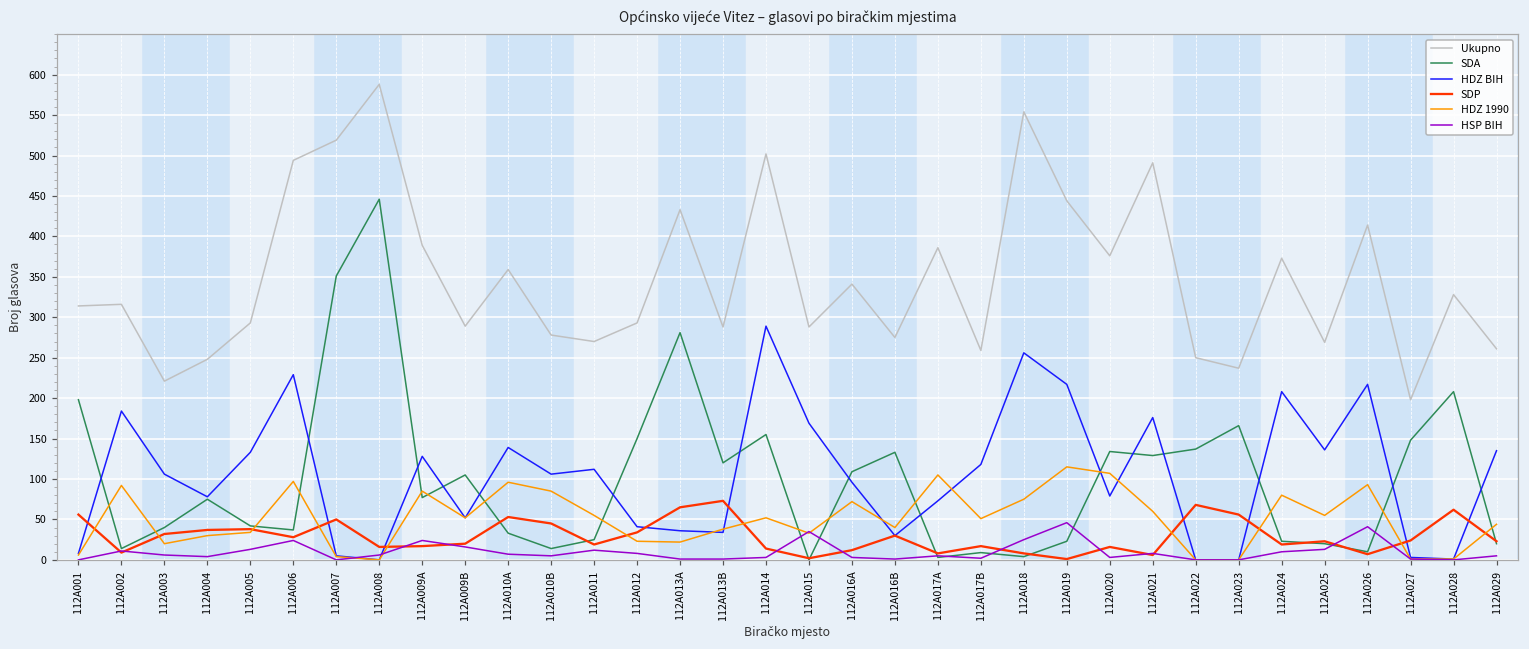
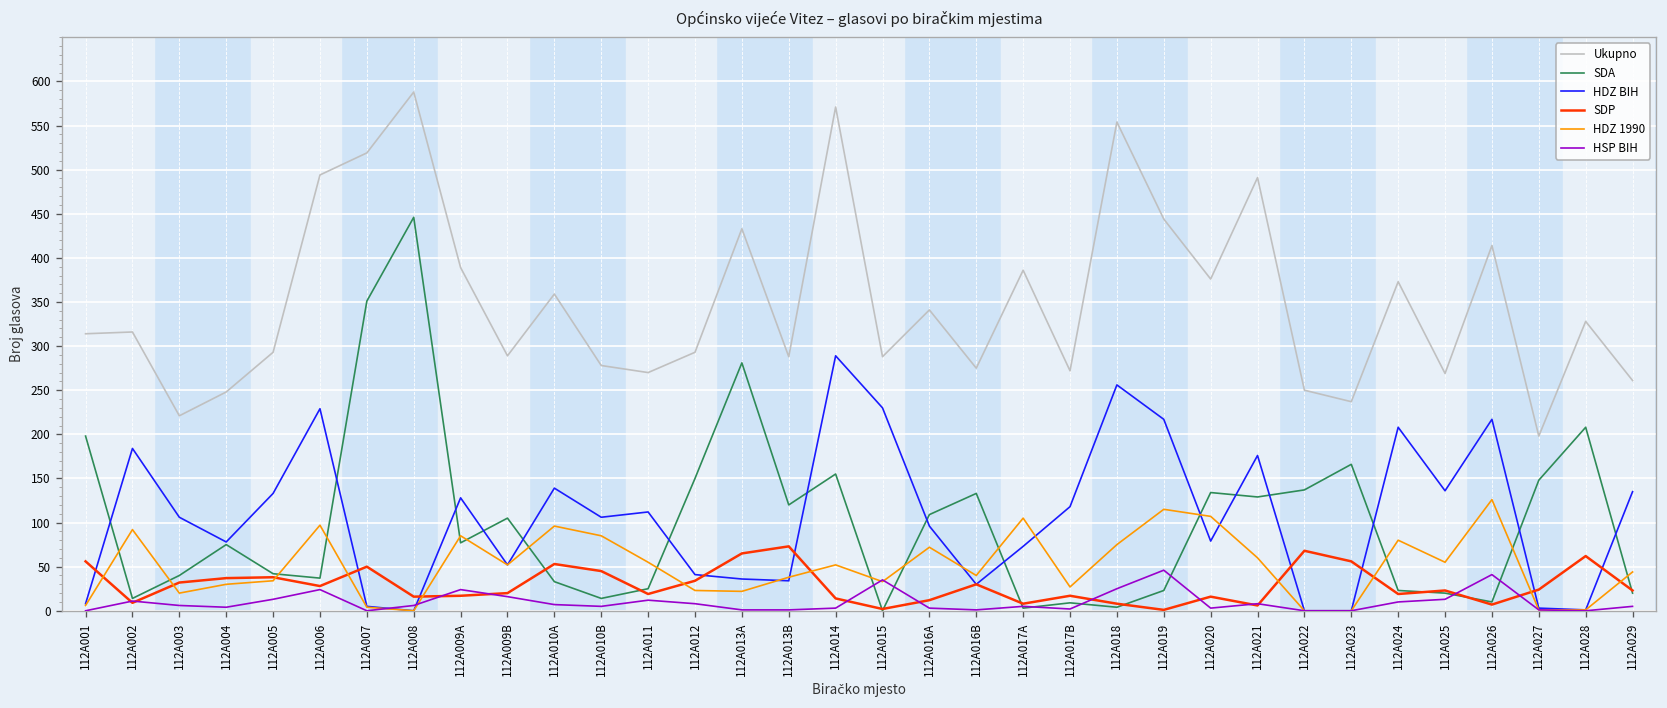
  {
    "Ukupno": {
      "112A001": 310,
      "112A002": 320,
      "112A003": 220,
      "112A004": 250,
      "112A005": 290,
      "112A006": 490,
      "112A007": 520,
      "112A008": 590,
      "112A009A": 390,
      "112A009B": 290,
      "112A010A": 360,
      "112A010B": 280,
      "112A011": 270,
      "112A012": 290,
      "112A013A": 430,
      "112A013B": 290,
-     "112A014": 500,
+     "112A014": 570,
      "112A015": 290,
      "112A016A": 340,
      "112A016B": 280,
      "112A017A": 390,
-     "112A017B": 260,
+     "112A017B": 270,
      "112A018": 550,
      "112A019": 440,
      "112A020": 380,
      "112A021": 490,
      "112A022": 250,
      "112A023": 240,
      "112A024": 370,
      "112A025": 270,
      "112A026": 410,
      "112A027": 200,
      "112A028": 330,
      "112A029": 260
    },
    "SDA": {
      "112A001": 200,
      "112A003": 40,
      "112A005": 40,
      "112A006": 40,
      "112A007": 350,
      "112A008": 450,
      "112A009A": 80,
      "112A009B": 110,
      "112A010A": 30,
      "112A010B": 10,
      "112A011": 30,
      "112A012": 150,
      "112A013A": 280,
      "112A013B": 120,
      "112A014": 160,
      "112A016A": 110,
      "112A016B": 130,
      "112A017B": 10,
      "112A018": 0,
      "112A019": 20,
      "112A020": 130,
      "112A021": 130,
      "112A022": 140,
      "112A023": 170,
      "112A024": 20,
      "112A027": 150,
      "112A028": 210
    },
    "HDZ BIH": {
      "112A002": 180,
      "112A003": 110,
      "112A005": 130,
      "112A006": 230,
      "112A009A": 130,
      "112A010A": 140,
      "112A010B": 110,
      "112A011": 110,
      "112A012": 40,
      "112A013A": 40,
      "112A013B": 30,
      "112A014": 290,
-     "112A015": 170,
+     "112A015": 230,
      "112A016A": 100,
      "112A017A": 70,
      "112A017B": 120,
      "112A018": 260,
      "112A019": 220,
      "112A020": 80,
      "112A021": 180,
      "112A024": 210,
      "112A025": 140,
      "112A026": 220,
      "112A029": 140
    },
    "SDP": {
      "112A001": 60,
      "112A003": 30,
      "112A004": 40,
      "112A005": 40,
      "112A006": 30,
      "112A007": 50,
      "112A008": 20,
      "112A009A": 20,
      "112A009B": 20,
      "112A010A": 50,
      "112A010B": 50,
      "112A011": 20,
      "112A012": 30,
      "112A013A": 70,
      "112A013B": 70,
      "112A014": 10,
      "112A016A": 10,
      "112A017B": 20,
      "112A018": 10,
      "112A019": 0,
      "112A020": 20,
      "112A022": 70,
      "112A023": 60,
      "112A024": 20,
      "112A027": 20,
      "112A028": 60
    },
    "HDZ 1990": {
      "112A002": 90,
      "112A003": 20,
      "112A004": 30,
      "112A005": 30,
      "112A006": 100,
      "112A009A": 90,
      "112A010A": 100,
      "112A010B": 90,
      "112A011": 60,
      "112A012": 20,
      "112A013A": 20,
      "112A013B": 40,
      "112A014": 50,
      "112A016A": 70,
      "112A016B": 40,
      "112A017A": 110,
-     "112A017B": 50,
+     "112A017B": 30,
      "112A018": 80,
      "112A019": 120,
      "112A020": 110,
      "112A021": 60,
      "112A024": 80,
      "112A025": 60,
-     "112A026": 90,
+     "112A026": 130,
      "112A029": 40
    },
    "HSP BIH": {
      "112A001": 0,
      "112A003": 10,
      "112A004": 0,
      "112A005": 10,
      "112A006": 20,
      "112A007": 0,
      "112A008": 10,
      "112A009A": 20,
      "112A009B": 20,
      "112A010A": 10,
      "112A010B": 10,
      "112A011": 10,
      "112A012": 10,
      "112A013A": 0,
      "112A013B": 0,
      "112A014": 0,
      "112A016A": 0,
      "112A016B": 0,
      "112A017B": 0,
      "112A018": 30,
      "112A019": 50,
      "112A020": 0,
      "112A024": 10,
      "112A025": 10,
      "112A026": 40,
      "112A029": 10
    }
  }
